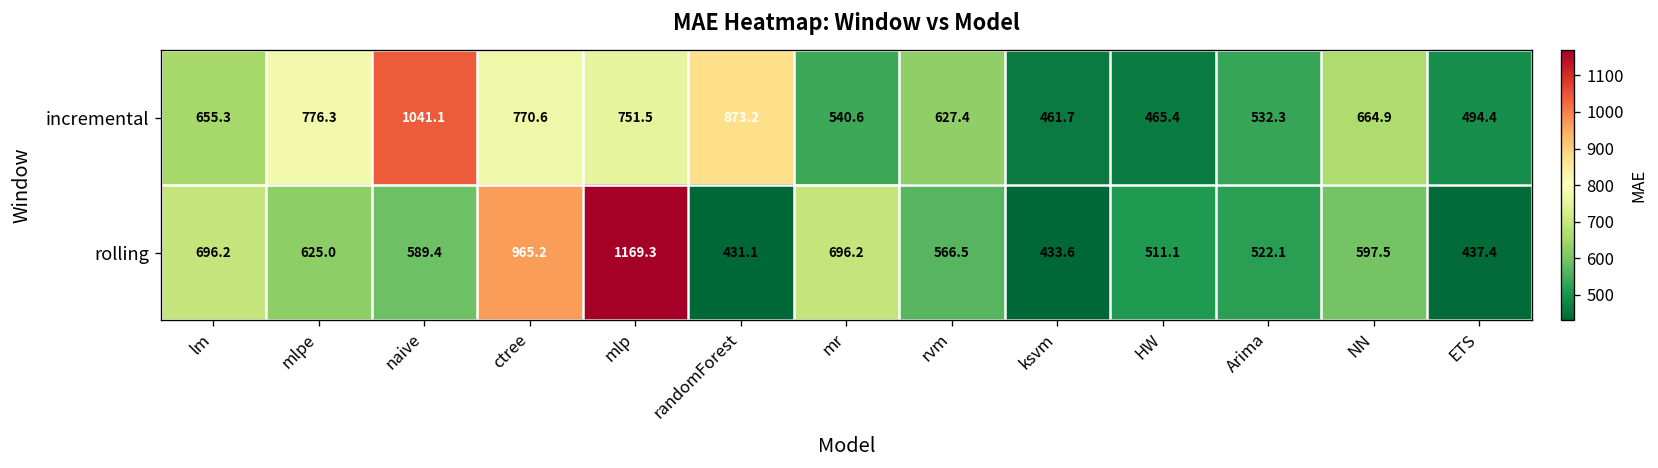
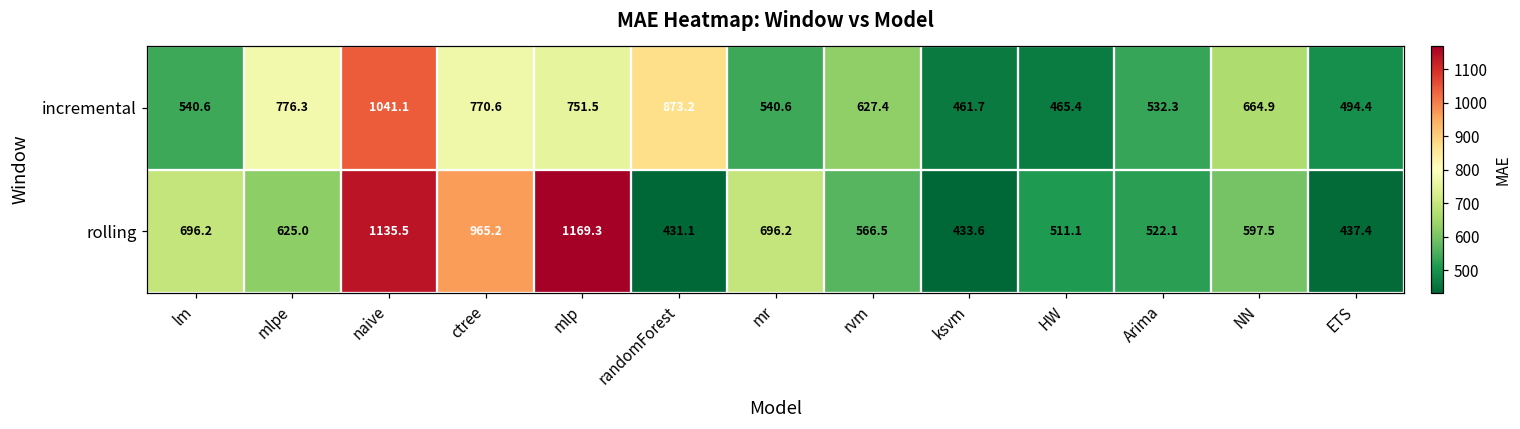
  {
    "incremental": {
-     "lm": 655.3,
+     "lm": 540.6,
      "mlpe": 776.3,
      "naive": 1041.1,
      "ctree": 770.6,
      "mlp": 751.5,
      "randomForest": 873.2,
      "mr": 540.6,
      "rvm": 627.4,
      "ksvm": 461.7,
      "HW": 465.4,
      "Arima": 532.3,
      "NN": 664.9,
      "ETS": 494.4
    },
    "rolling": {
      "lm": 696.2,
      "mlpe": 625.0,
-     "naive": 589.4,
+     "naive": 1135.5,
      "ctree": 965.2,
      "mlp": 1169.3,
      "randomForest": 431.1,
      "mr": 696.2,
      "rvm": 566.5,
      "ksvm": 433.6,
      "HW": 511.1,
      "Arima": 522.1,
      "NN": 597.5,
      "ETS": 437.4
    }
  }
